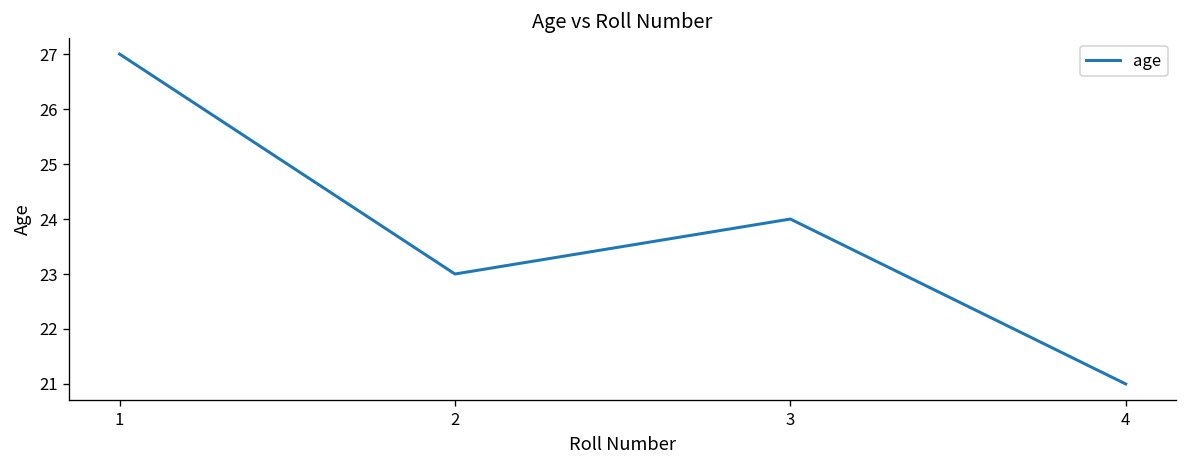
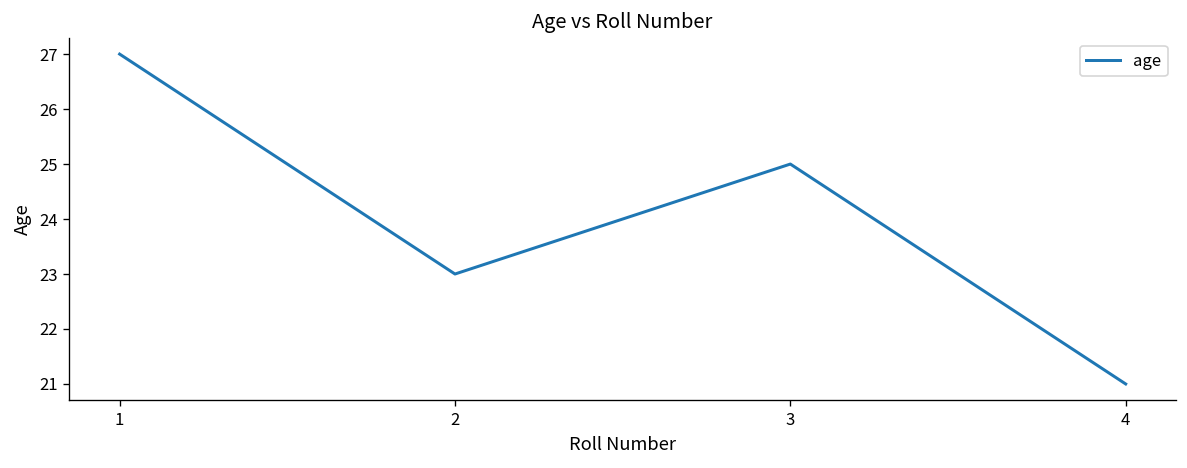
  {
    "1": 27,
    "2": 23,
-   "3": 24,
+   "3": 25,
    "4": 21
  }
